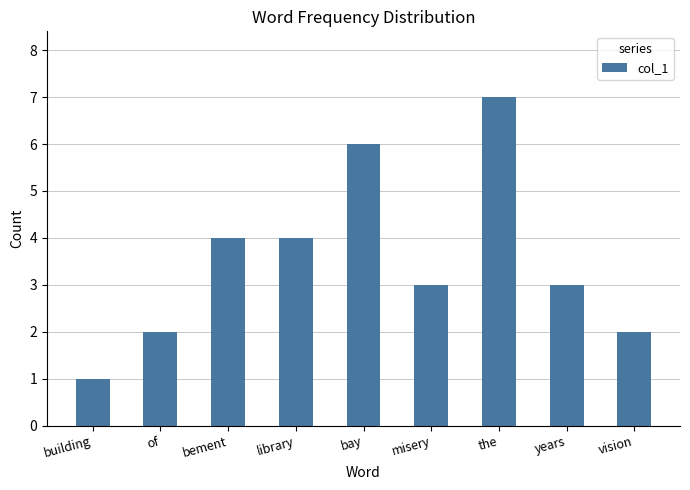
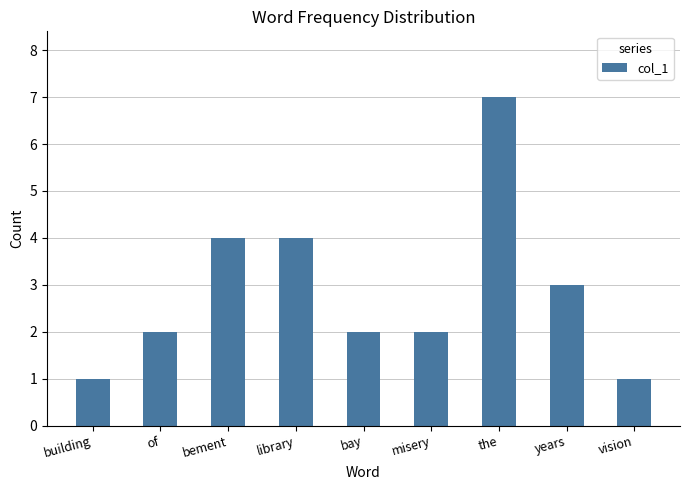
  {
    "building": 1,
    "of": 2,
    "bement": 4,
    "library": 4,
-   "bay": 6,
-   "misery": 3,
+   "bay": 2,
+   "misery": 2,
    "the": 7,
    "years": 3,
-   "vision": 2
+   "vision": 1
  }
